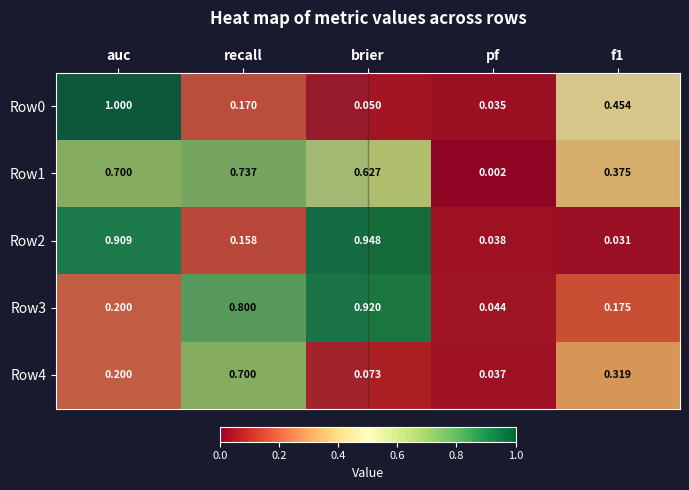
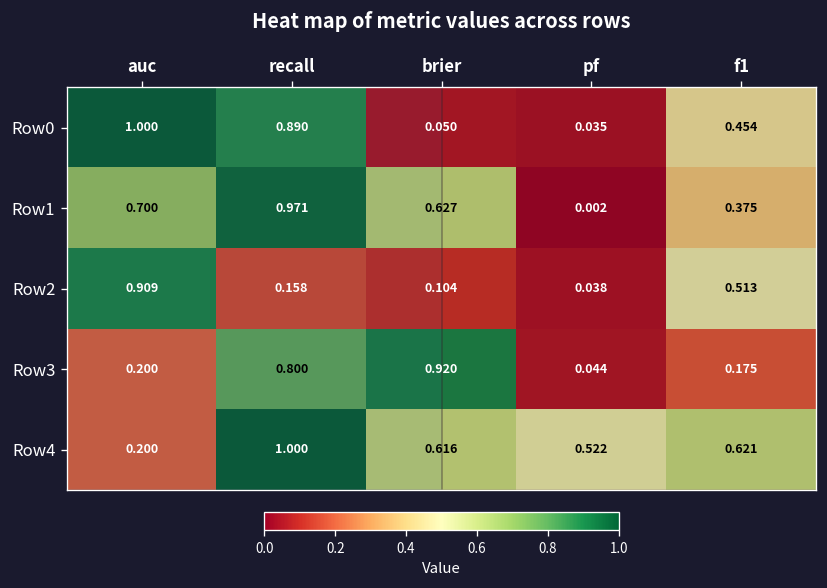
  {
    "Row0": {
      "auc": 1.000,
-     "recall": 0.170,
+     "recall": 0.890,
      "brier": 0.050,
      "pf": 0.035,
      "f1": 0.454
    },
    "Row1": {
      "auc": 0.700,
-     "recall": 0.737,
+     "recall": 0.971,
      "brier": 0.627,
      "pf": 0.002,
      "f1": 0.375
    },
    "Row2": {
      "auc": 0.909,
      "recall": 0.158,
-     "brier": 0.948,
+     "brier": 0.104,
      "pf": 0.038,
-     "f1": 0.031
+     "f1": 0.513
    },
    "Row3": {
      "auc": 0.200,
      "recall": 0.800,
      "brier": 0.920,
      "pf": 0.044,
      "f1": 0.175
    },
    "Row4": {
      "auc": 0.200,
-     "recall": 0.700,
-     "brier": 0.073,
-     "pf": 0.037,
-     "f1": 0.319
+     "recall": 1.000,
+     "brier": 0.616,
+     "pf": 0.522,
+     "f1": 0.621
    }
  }
